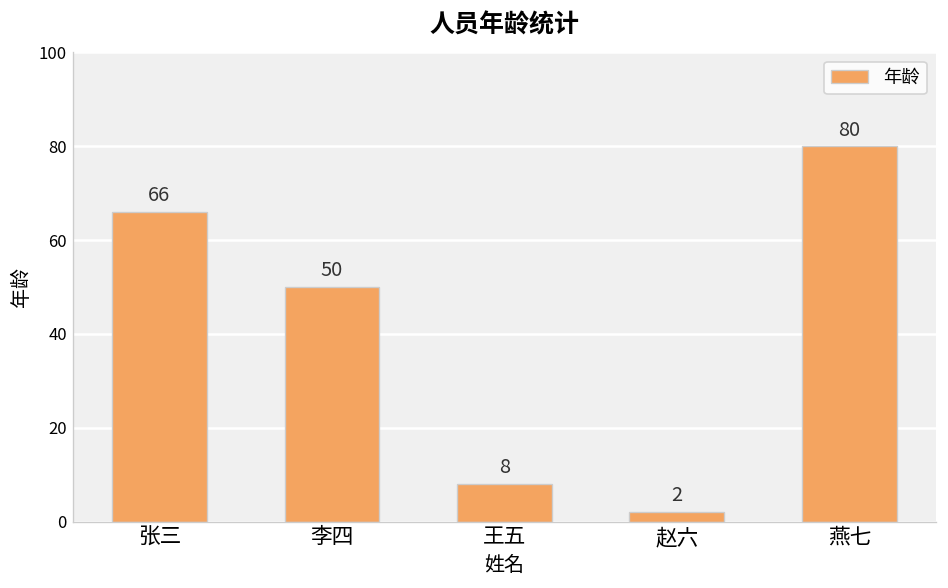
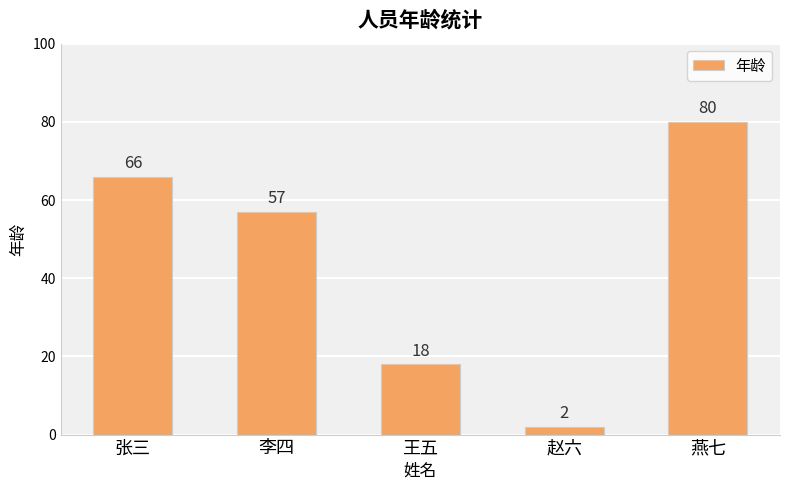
  {
    "张三": 66,
-   "李四": 50,
-   "王五": 8,
+   "李四": 57,
+   "王五": 18,
    "赵六": 2,
    "燕七": 80
  }
